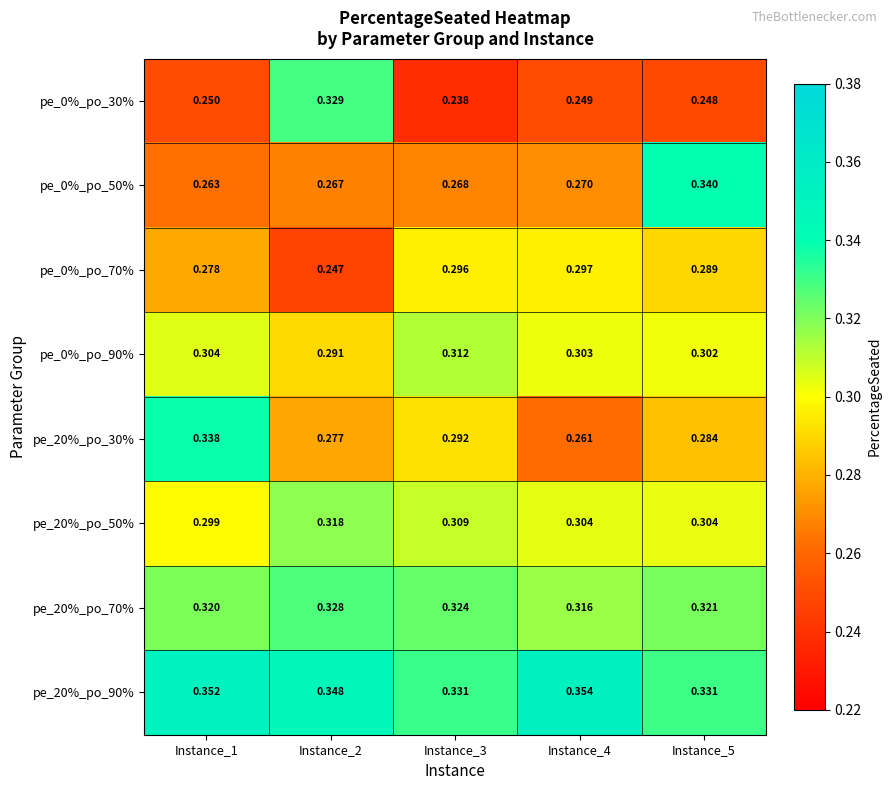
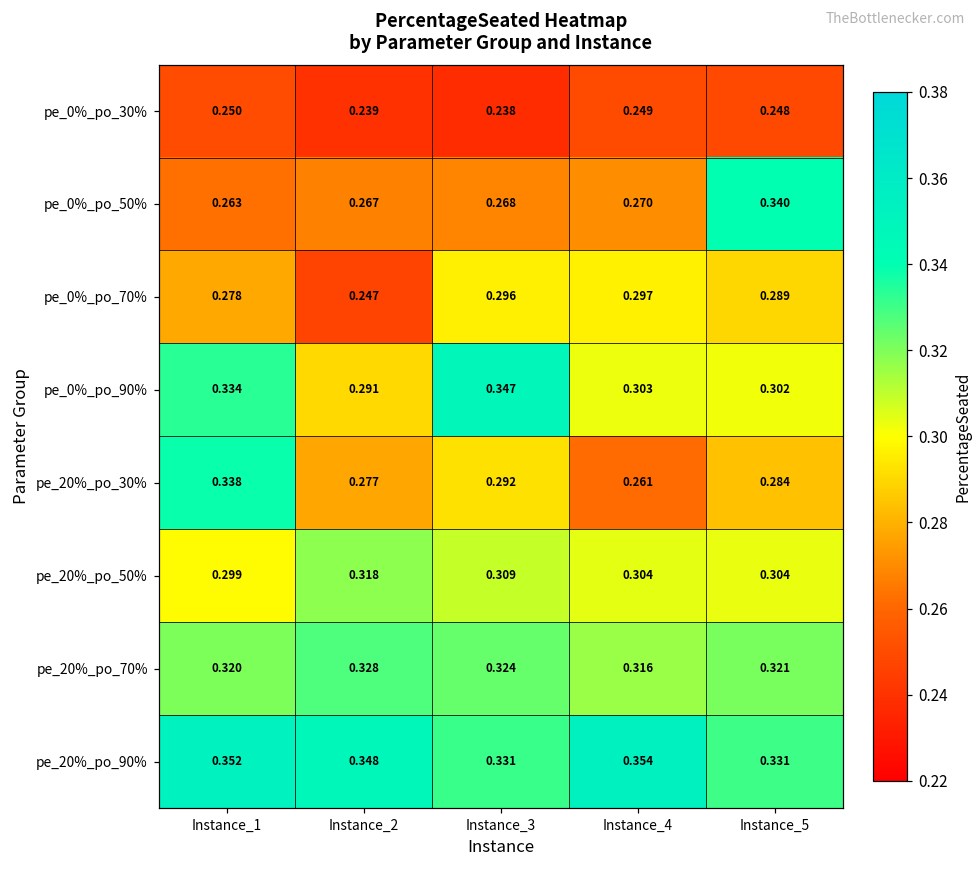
  {
    "pe_0%_po_30%": {
      "Instance_1": 0.250,
-     "Instance_2": 0.329,
+     "Instance_2": 0.239,
      "Instance_3": 0.238,
      "Instance_4": 0.249,
      "Instance_5": 0.248
    },
    "pe_0%_po_50%": {
      "Instance_1": 0.263,
      "Instance_2": 0.267,
      "Instance_3": 0.268,
      "Instance_4": 0.270,
      "Instance_5": 0.340
    },
    "pe_0%_po_70%": {
      "Instance_1": 0.278,
      "Instance_2": 0.247,
      "Instance_3": 0.296,
      "Instance_4": 0.297,
      "Instance_5": 0.289
    },
    "pe_0%_po_90%": {
-     "Instance_1": 0.304,
+     "Instance_1": 0.334,
      "Instance_2": 0.291,
-     "Instance_3": 0.312,
+     "Instance_3": 0.347,
      "Instance_4": 0.303,
      "Instance_5": 0.302
    },
    "pe_20%_po_30%": {
      "Instance_1": 0.338,
      "Instance_2": 0.277,
      "Instance_3": 0.292,
      "Instance_4": 0.261,
      "Instance_5": 0.284
    },
    "pe_20%_po_50%": {
      "Instance_1": 0.299,
      "Instance_2": 0.318,
      "Instance_3": 0.309,
      "Instance_4": 0.304,
      "Instance_5": 0.304
    },
    "pe_20%_po_70%": {
      "Instance_1": 0.320,
      "Instance_2": 0.328,
      "Instance_3": 0.324,
      "Instance_4": 0.316,
      "Instance_5": 0.321
    },
    "pe_20%_po_90%": {
      "Instance_1": 0.352,
      "Instance_2": 0.348,
      "Instance_3": 0.331,
      "Instance_4": 0.354,
      "Instance_5": 0.331
    }
  }
